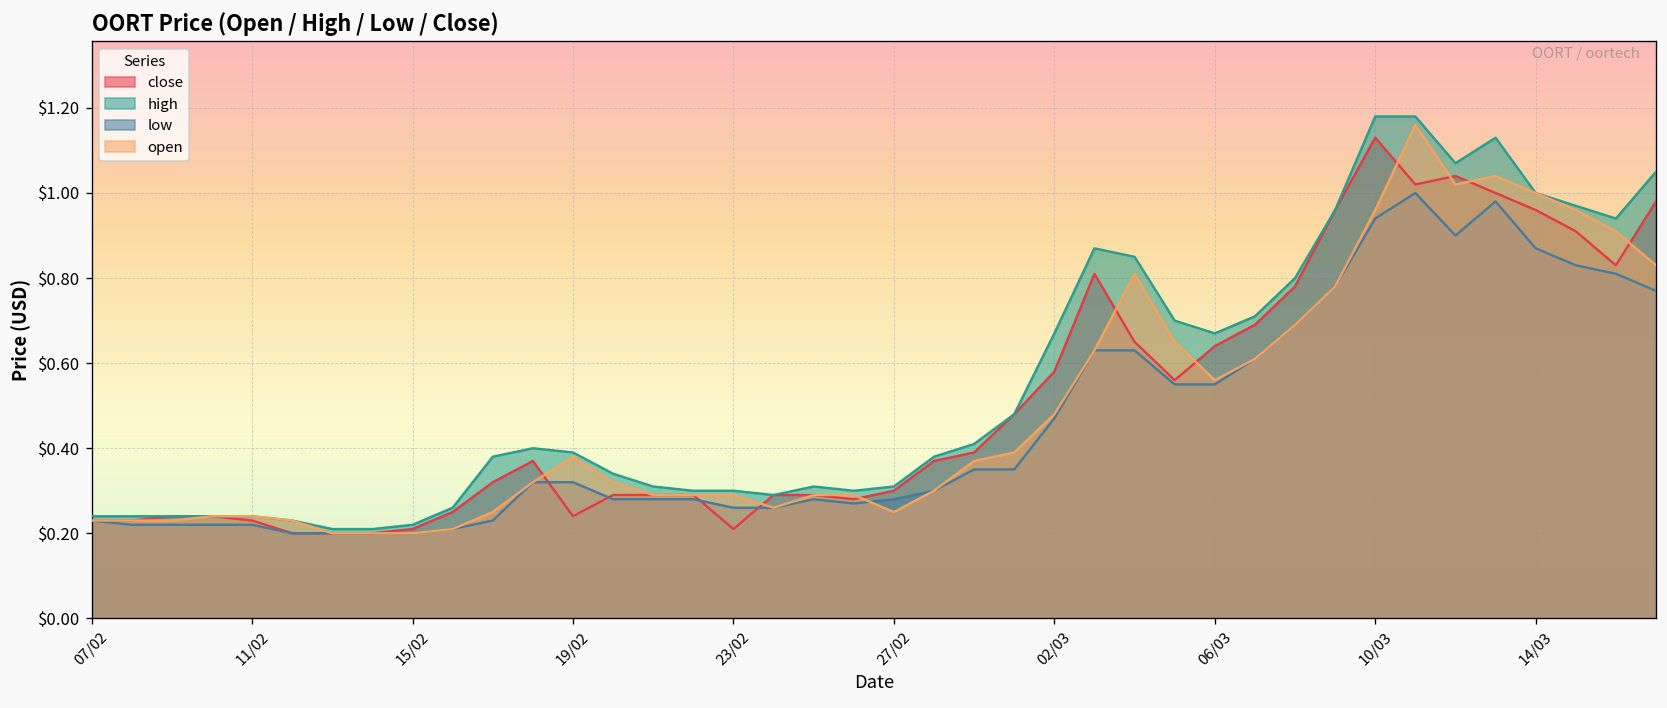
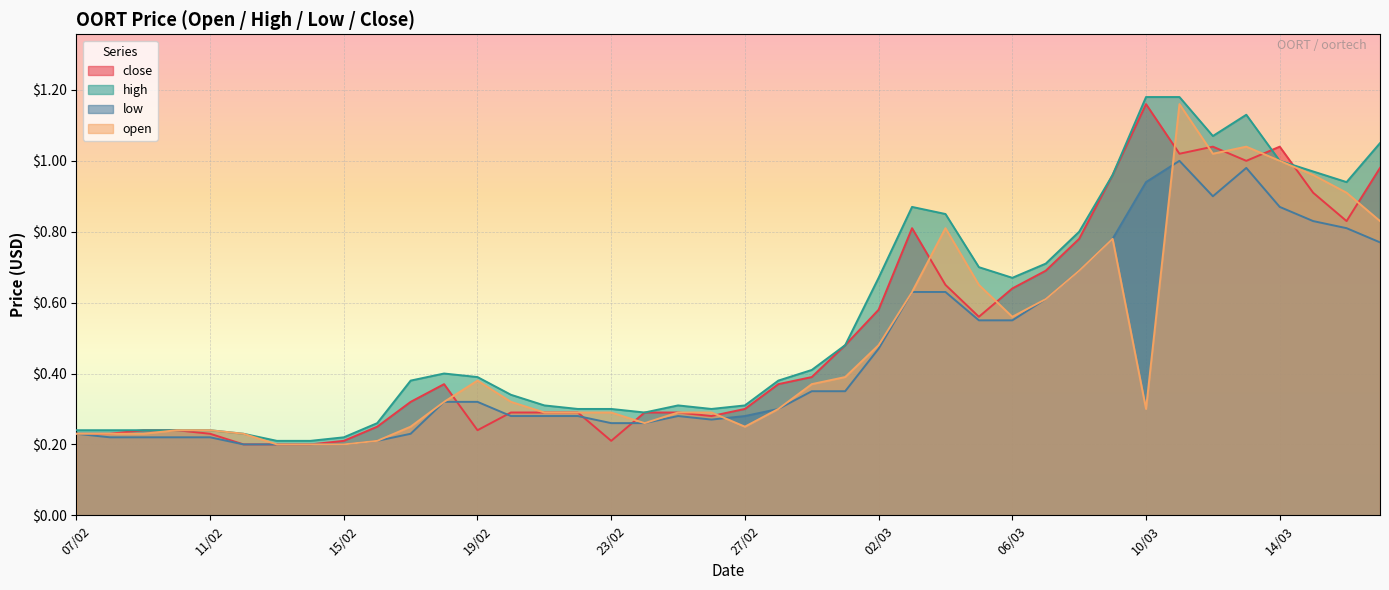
  {
    "close": {
      "11/02": "$0.23",
      "15/02": "$0.21",
      "19/02": "$0.24",
      "23/02": "$0.21",
      "27/02": "$0.30",
      "02/03": "$0.58",
      "06/03": "$0.64",
-     "10/03": "$1.13",
-     "14/03": "$0.96"
+     "10/03": "$1.16",
+     "14/03": "$1.04"
    },
    "open": {
      "19/02": "$0.38",
      "23/02": "$0.29",
      "27/02": "$0.25",
      "02/03": "$0.48",
      "06/03": "$0.56",
-     "10/03": "$0.96"
+     "10/03": "$0.30"
    }
  }
